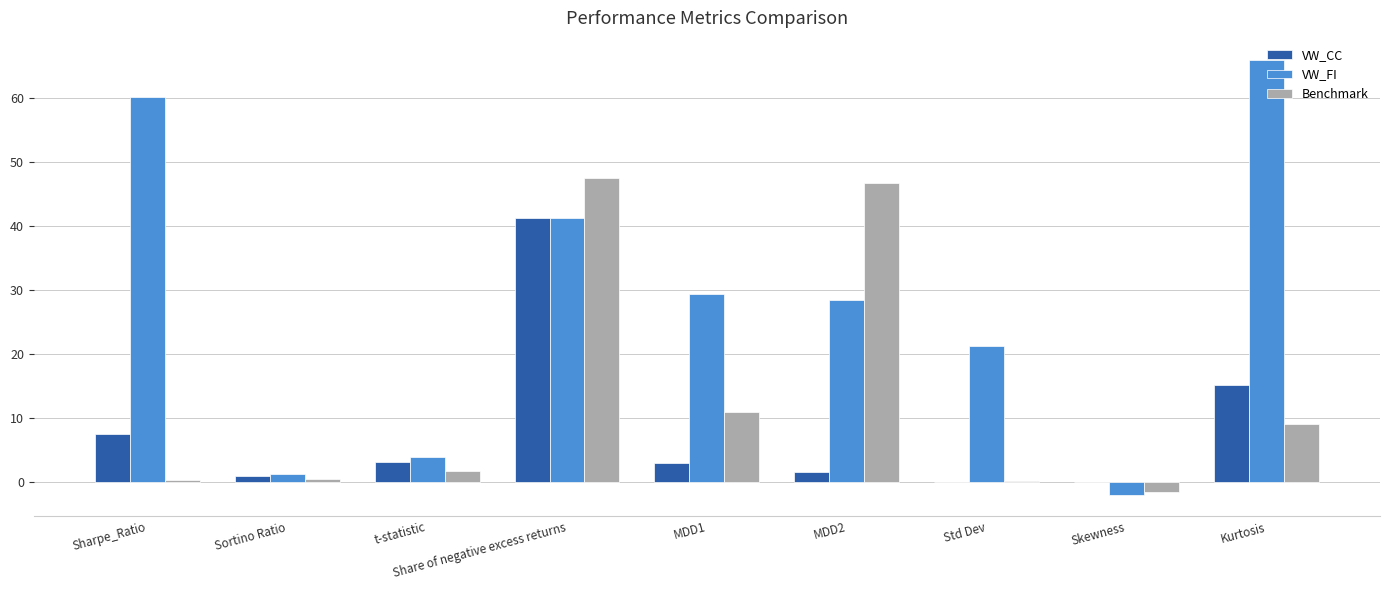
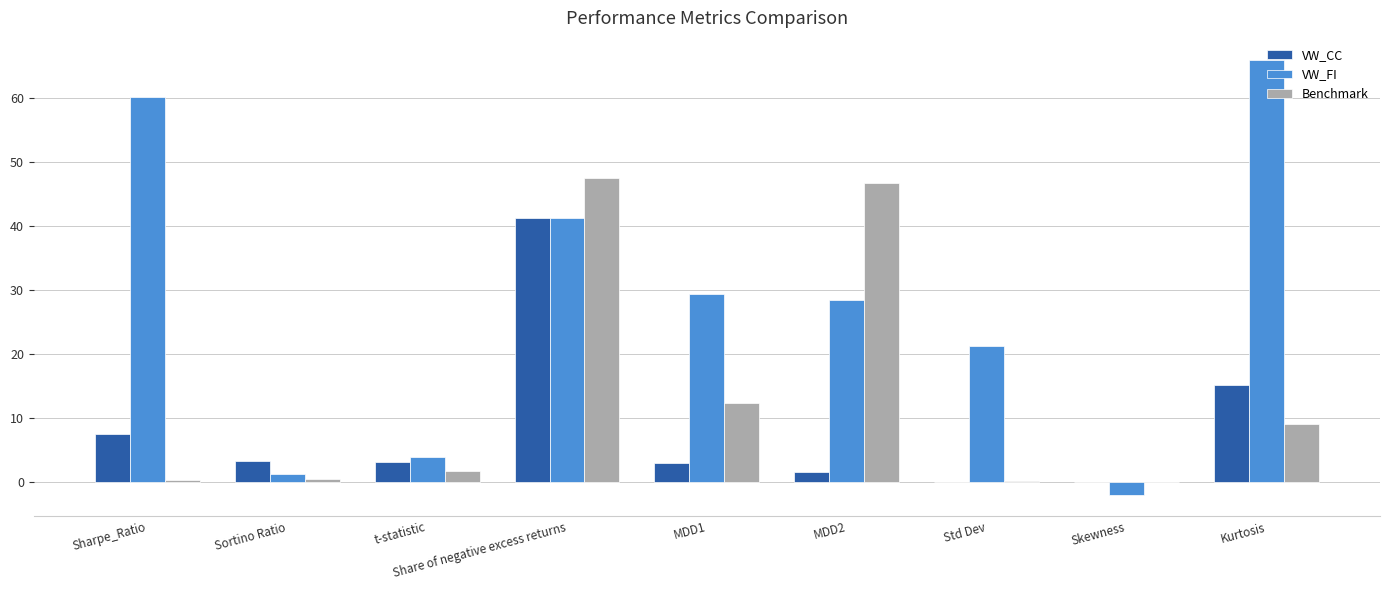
  {
    "VW_CC": {
      "Sharpe_Ratio": 8,
-     "Sortino Ratio": 1,
+     "Sortino Ratio": 3,
      "t-statistic": 3,
      "Share of negative excess returns": 41,
      "MDD1": 3,
      "MDD2": 2,
      "Kurtosis": 15
    },
    "VW_FI": {
      "Sharpe_Ratio": 60,
      "Sortino Ratio": 1,
      "t-statistic": 4,
      "Share of negative excess returns": 41,
      "MDD1": 29,
      "MDD2": 28,
      "Std Dev": 21,
      "Skewness": -2,
      "Kurtosis": 66
    },
    "Benchmark": {
      "Sortino Ratio": 1,
      "t-statistic": 2,
      "Share of negative excess returns": 47,
-     "MDD1": 11,
+     "MDD1": 12,
      "MDD2": 47,
-     "Skewness": -2,
+     "Skewness": 0,
      "Kurtosis": 9
    }
  }
